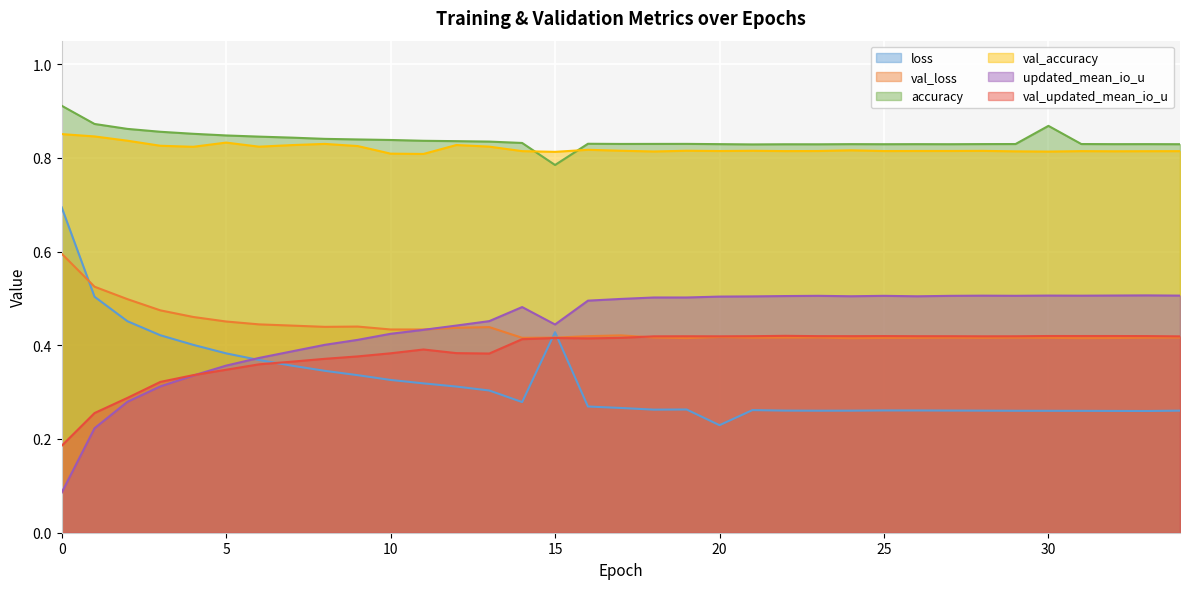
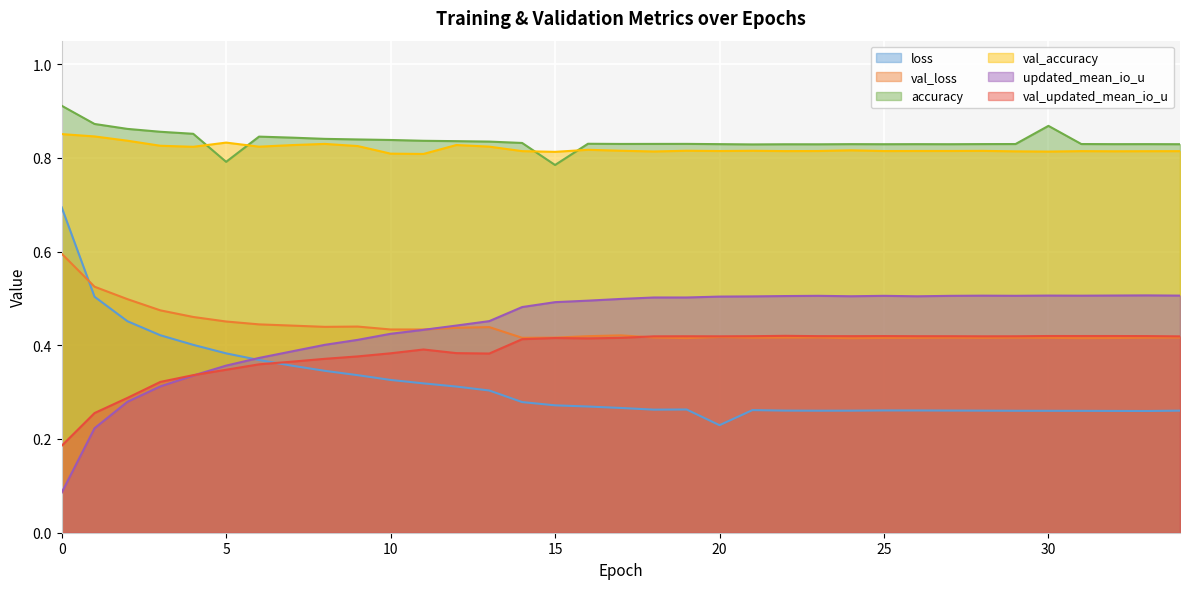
  {
    "loss": {
      "0": 0.69,
      "5": 0.38,
      "10": 0.33,
-     "15": 0.43,
+     "15": 0.27,
      "20": 0.23,
      "25": 0.26,
      "30": 0.26
    },
    "accuracy": {
      "0": 0.91,
-     "5": 0.85,
+     "5": 0.79,
      "10": 0.84,
      "15": 0.78,
      "20": 0.83,
      "25": 0.83,
      "30": 0.87
    },
    "updated_mean_io_u": {
      "0": 0.09,
      "5": 0.36,
      "10": 0.42,
-     "15": 0.44,
+     "15": 0.49,
      "20": 0.50,
      "25": 0.51,
      "30": 0.51
    }
  }
